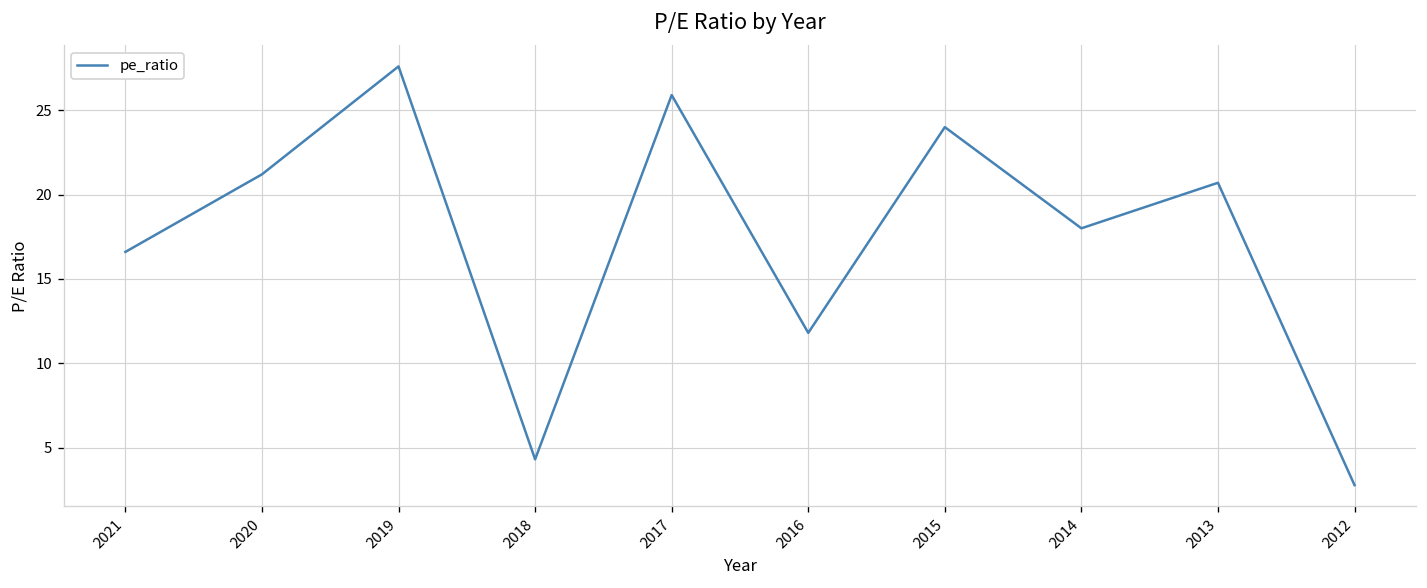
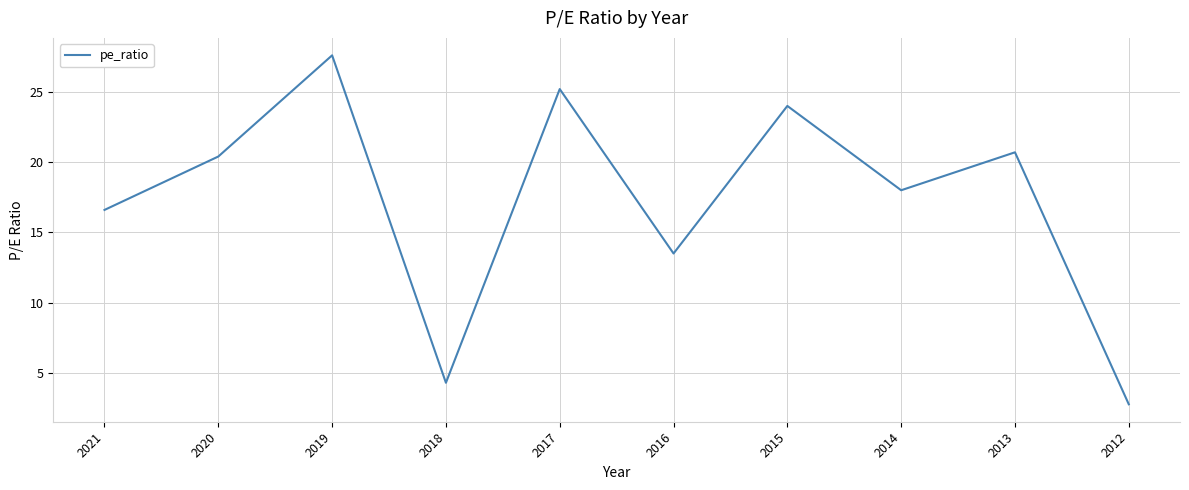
  {
    "2021": 16.6,
-   "2020": 21.2,
+   "2020": 20.4,
    "2019": 27.6,
    "2018": 4.3,
-   "2017": 25.9,
-   "2016": 11.8,
+   "2017": 25.2,
+   "2016": 13.5,
    "2015": 24.0,
    "2014": 18.0,
    "2013": 20.7,
    "2012": 2.8
  }
